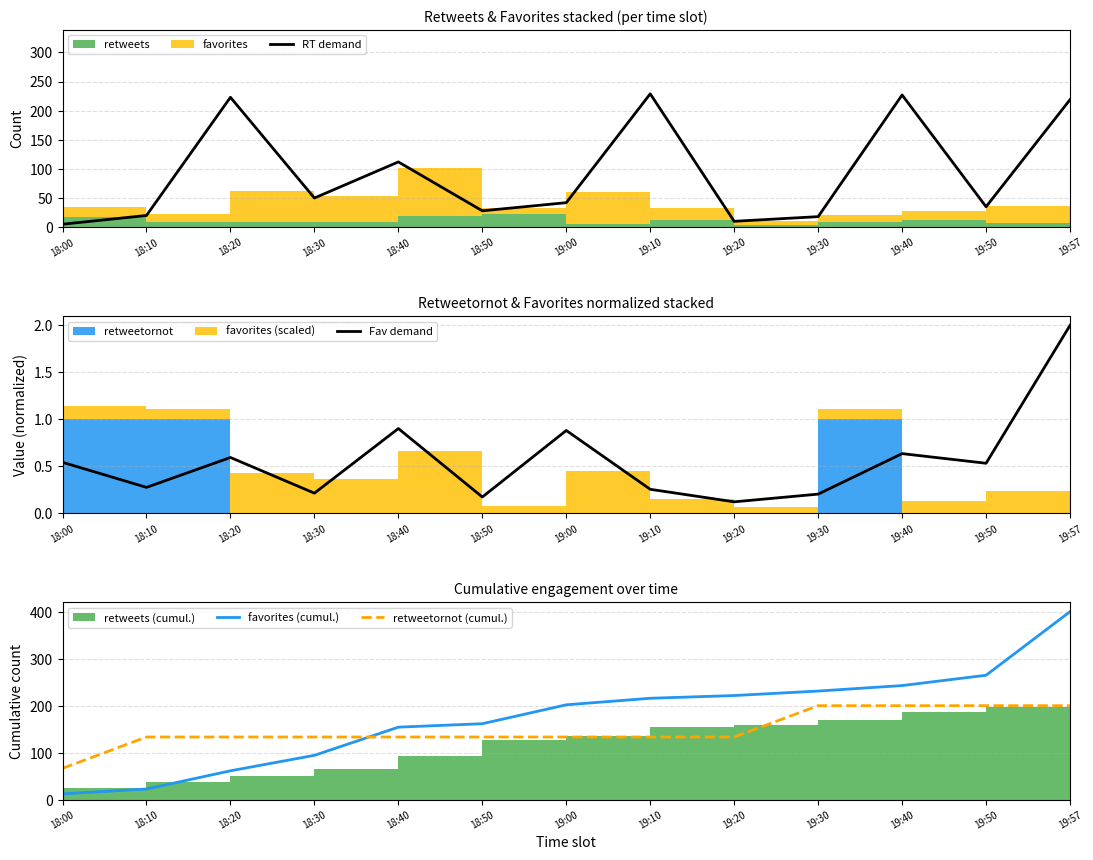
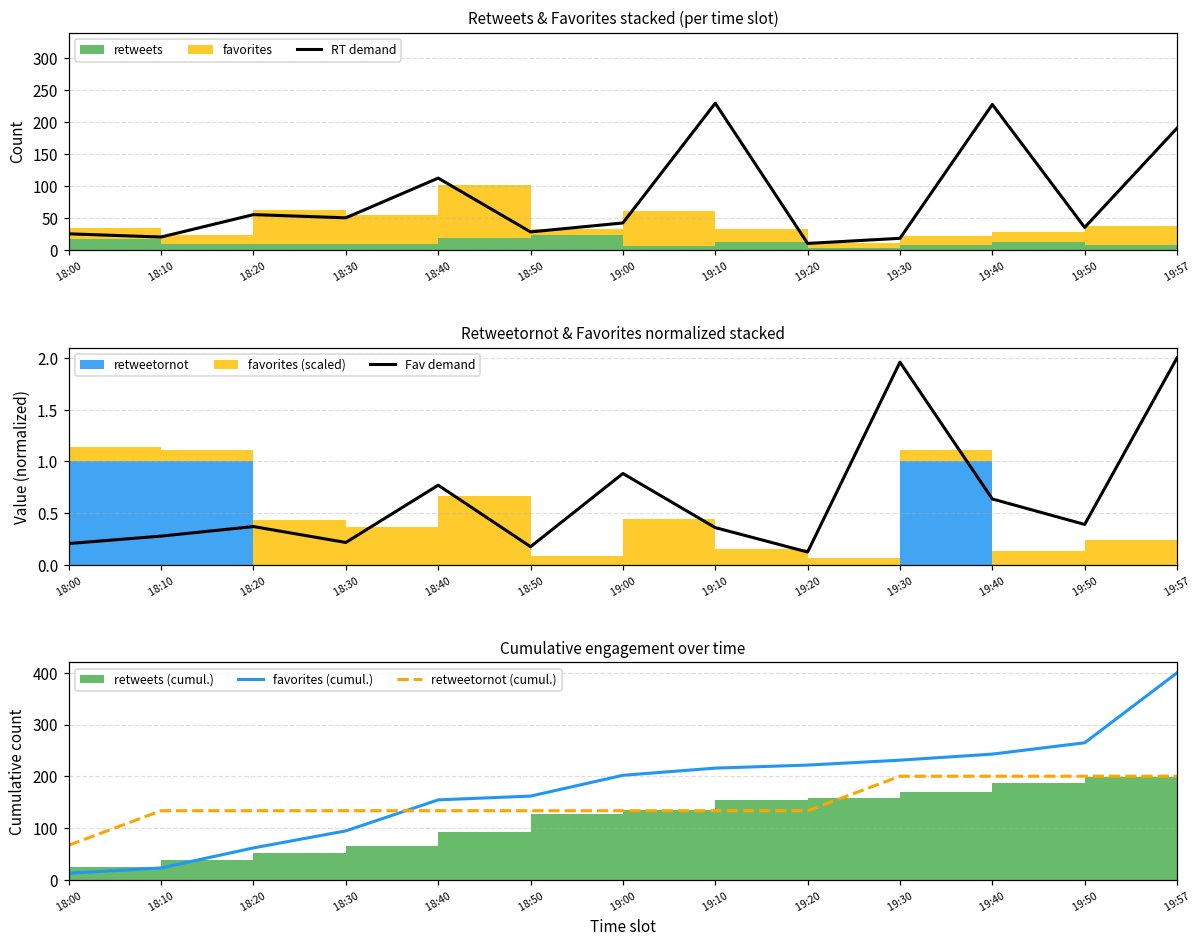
  {
    "Retweets & Favorites stacked (per time slot)": {
      "RT demand": {
-       "18:00": 10,
-       "18:20": 220,
+       "18:00": 30,
+       "18:20": 60,
        "18:40": 110,
        "18:50": 30,
        "19:00": 40,
        "19:10": 230,
        "19:40": 230,
-       "19:57": 220
+       "19:57": 190
      }
    },
    "Retweetornot & Favorites normalized stacked": {
      "Fav demand": {
-       "18:00": 0.5,
+       "18:00": 0.2,
        "18:10": 0.3,
-       "18:20": 0.6,
+       "18:20": 0.4,
        "18:30": 0.2,
-       "18:40": 0.9,
+       "18:40": 0.8,
        "18:50": 0.2,
        "19:00": 0.9,
-       "19:10": 0.3,
+       "19:10": 0.4,
        "19:20": 0.1,
-       "19:30": 0.2,
+       "19:30": 2.0,
        "19:40": 0.6,
-       "19:50": 0.5,
+       "19:50": 0.4,
        "19:57": 2.0
      }
    },
    "Cumulative engagement over time": {
      "favorites (cumul.)": {
        "18:00": 10,
        "18:20": 60,
        "18:30": 90,
        "18:40": 150,
        "18:50": 160,
        "19:00": 200,
        "19:10": 220,
        "19:20": 220,
        "19:30": 230,
        "19:40": 240,
        "19:50": 260
      },
      "retweetornot (cumul.)": {
        "18:00": 70,
        "18:10": 130,
        "18:20": 130,
        "18:30": 130,
        "18:40": 130,
        "18:50": 130,
        "19:20": 130,
        "19:30": 200,
        "19:40": 200
      }
    }
  }
